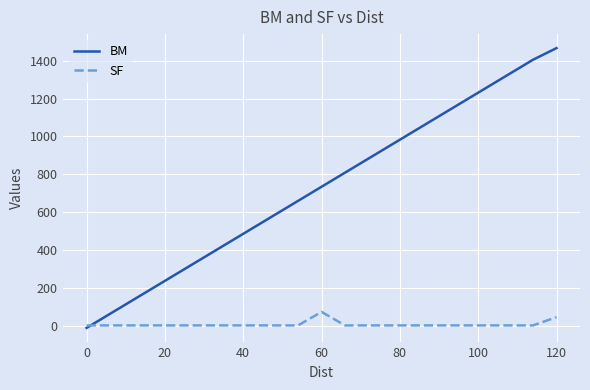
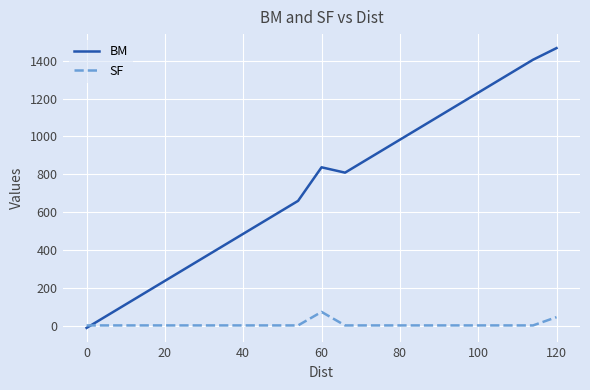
  {
    "BM": {
-     "60": 730,
+     "60": 840,
      "120": 1470
    },
    "SF": {
      "60": 70,
      "120": 40
    }
  }
